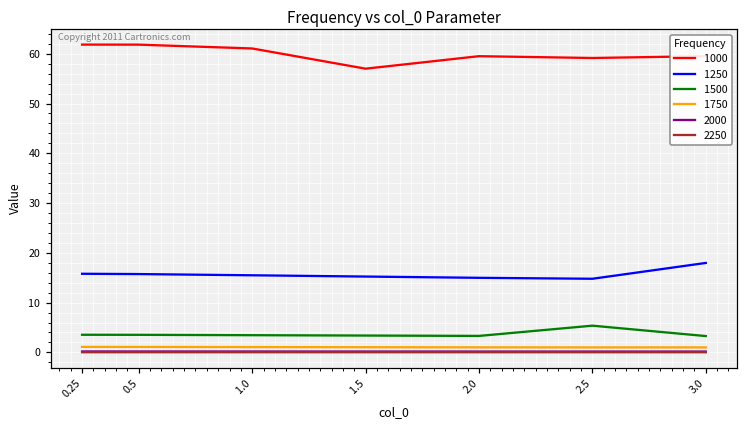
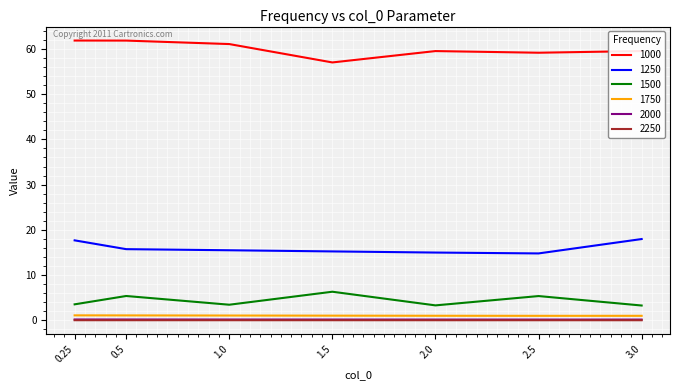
  {
    "1000": {
      "1.0": 61,
      "1.5": 57,
      "2.0": 60,
      "2.5": 59
    },
    "1250": {
-     "0.25": 16,
+     "0.25": 18,
      "0.5": 16,
      "1.0": 15,
      "1.5": 15,
      "2.0": 15,
      "2.5": 15,
      "3.0": 18
    },
    "1500": {
      "0.25": 4,
-     "0.5": 4,
+     "0.5": 5,
      "1.0": 3,
-     "1.5": 3,
+     "1.5": 6,
      "2.0": 3,
      "2.5": 5,
      "3.0": 3
    },
    "1750": {
      "0.25": 1,
      "0.5": 1,
      "1.0": 1,
      "1.5": 1,
      "2.0": 1,
      "2.5": 1,
      "3.0": 1
    },
    "2250": {
      "0.25": 0,
      "0.5": 0,
      "1.0": 0,
      "1.5": 0,
      "2.0": 0,
      "2.5": 0,
      "3.0": 0
    }
  }
